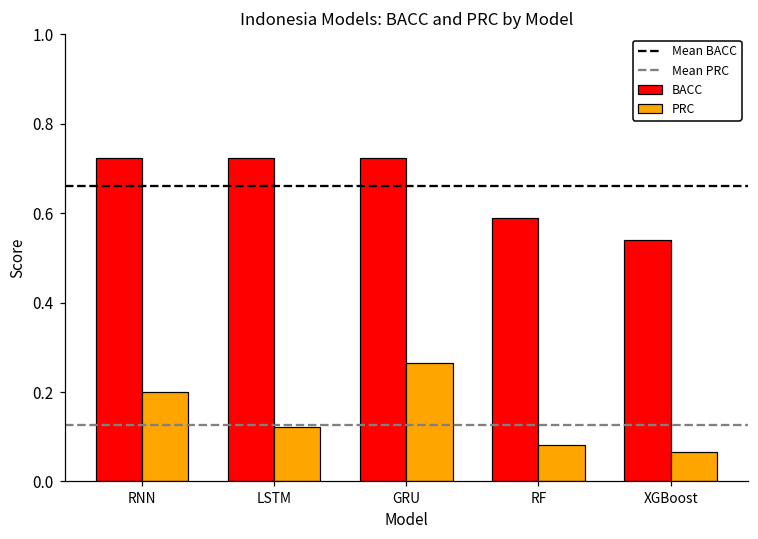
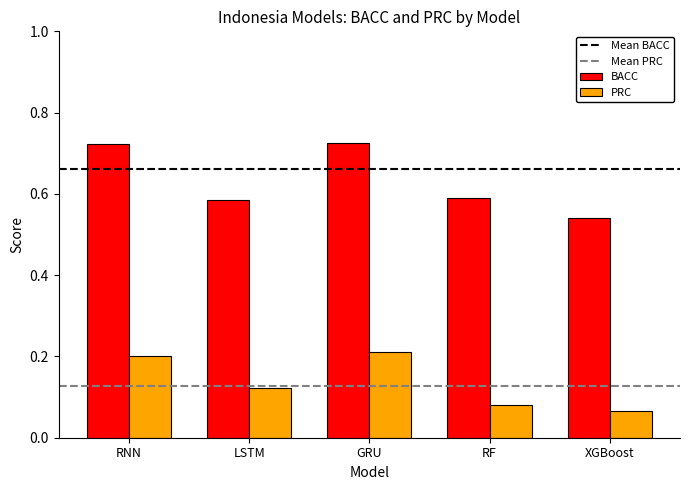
  {
    "BACC": {
      "RNN": 0.72,
-     "LSTM": 0.72,
+     "LSTM": 0.58,
      "GRU": 0.72,
      "RF": 0.59,
      "XGBoost": 0.54
    },
    "PRC": {
      "RNN": 0.20,
      "LSTM": 0.12,
-     "GRU": 0.26,
+     "GRU": 0.21,
      "RF": 0.08,
      "XGBoost": 0.07
    }
  }
